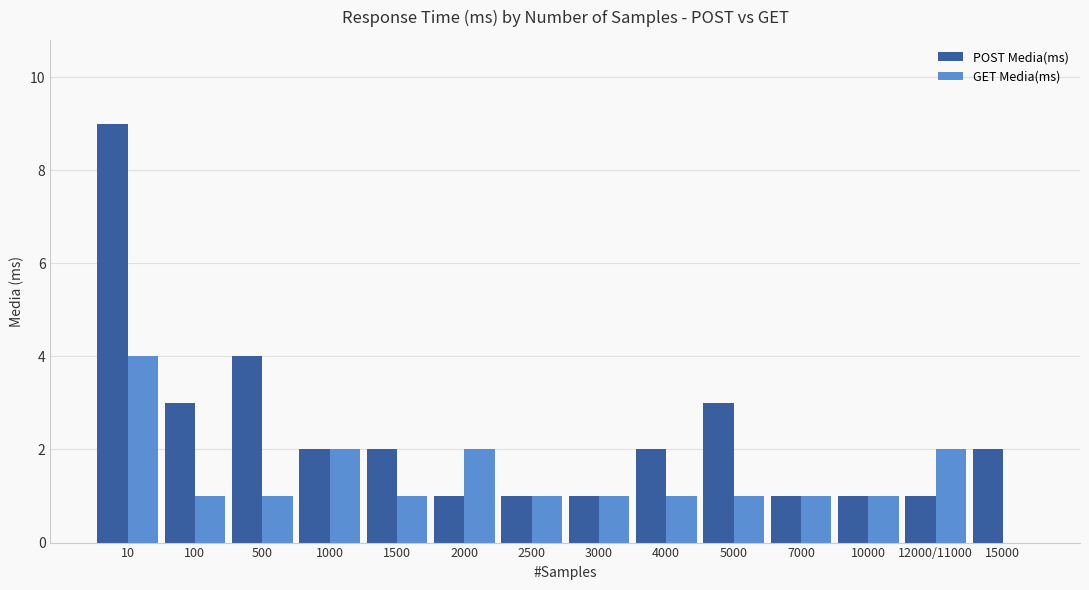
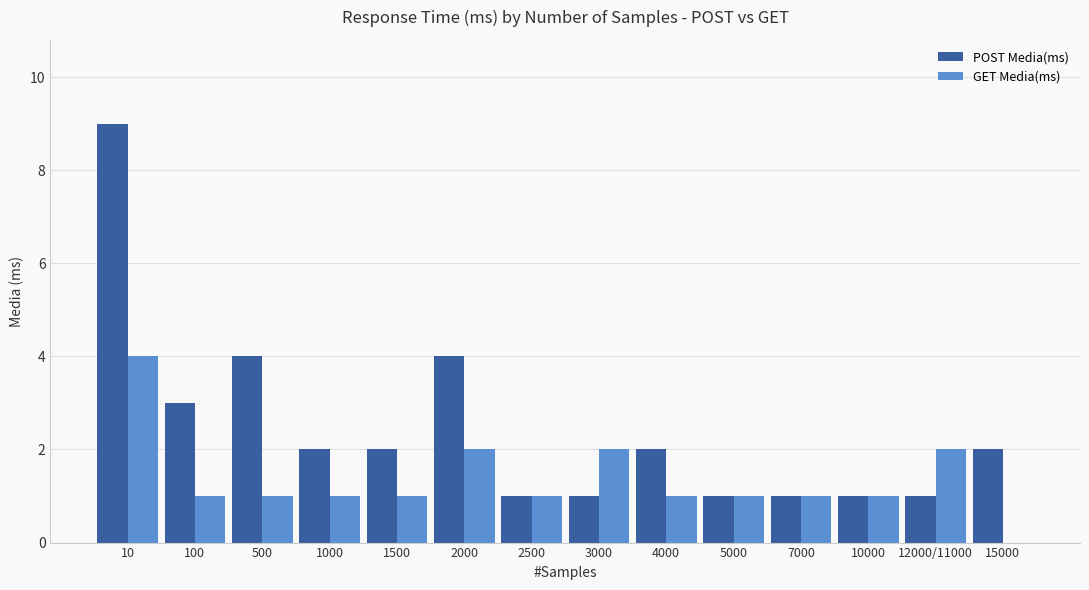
  {
    "POST Media(ms)": {
      "10": 9,
      "100": 3,
      "500": 4,
      "1000": 2,
      "1500": 2,
-     "2000": 1,
+     "2000": 4,
      "2500": 1,
      "3000": 1,
      "4000": 2,
-     "5000": 3,
+     "5000": 1,
      "7000": 1,
      "10000": 1,
      "12000/11000": 1,
      "15000": 2
    },
    "GET Media(ms)": {
      "10": 4,
      "100": 1,
      "500": 1,
-     "1000": 2,
+     "1000": 1,
      "1500": 1,
      "2000": 2,
      "2500": 1,
-     "3000": 1,
+     "3000": 2,
      "4000": 1,
      "5000": 1,
      "7000": 1,
      "10000": 1,
      "12000/11000": 2,
      "15000": 0
    }
  }
